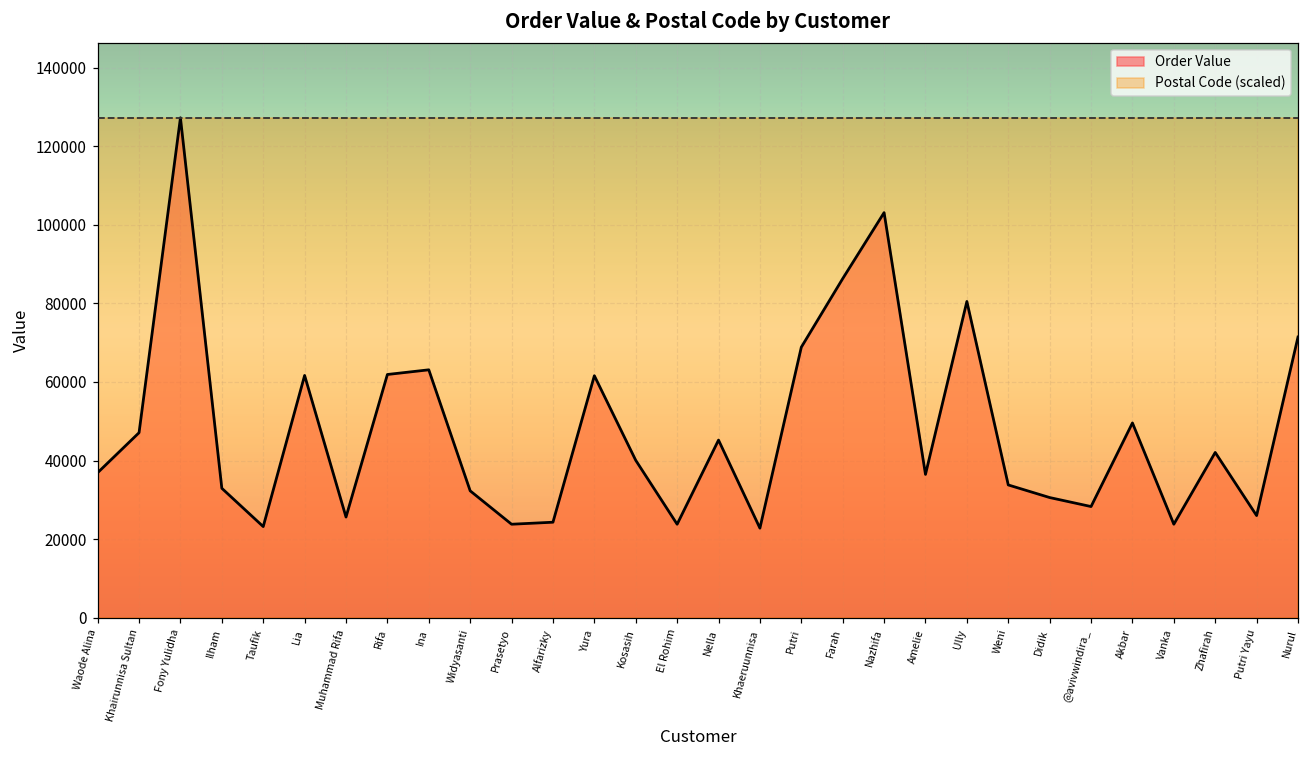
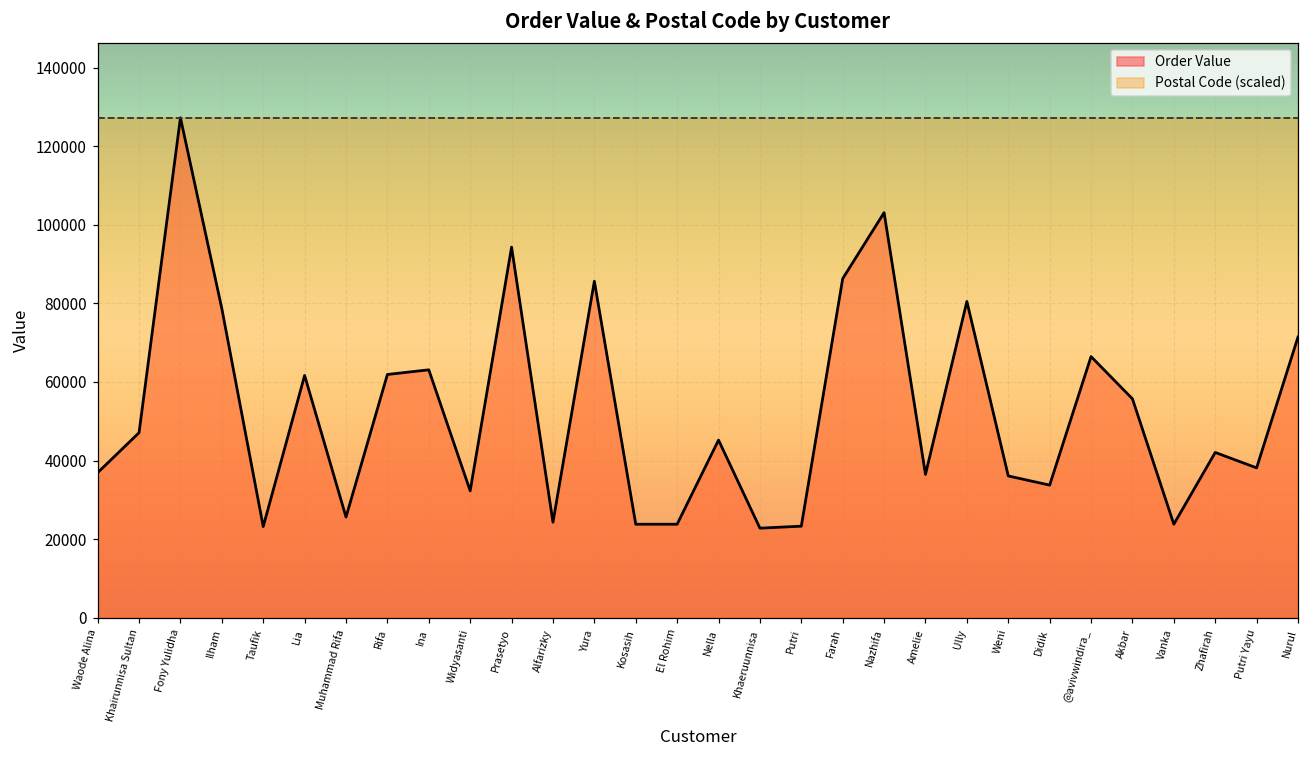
  {
    "Order Value": {
      "Waode Alina": 37000,
      "Khairunnisa Sultan": 47000,
-     "Ilham": 33000,
+     "Ilham": 79000,
      "Taufik": 23000,
      "Lia": 62000,
      "Muhammad Rifa": 26000,
      "Rifa": 62000,
      "Ina": 63000,
      "Widyasanti": 32000,
-     "Prasetyo": 24000,
+     "Prasetyo": 94000,
      "Alfarizky": 24000,
-     "Yura": 62000,
-     "Kosasih": 40000,
+     "Yura": 86000,
+     "Kosasih": 24000,
      "El Rohim": 24000,
      "Nella": 45000,
      "Khaeruunnisa": 23000,
-     "Putri": 69000,
+     "Putri": 23000,
      "Farah": 86000,
      "Nazhifa": 103000,
      "Amelie": 36000,
      "Ully": 81000,
-     "Weni": 34000,
-     "Didik": 31000,
-     "@avivwindira_": 28000,
-     "Akbar": 50000,
+     "Weni": 36000,
+     "Didik": 34000,
+     "@avivwindira_": 66000,
+     "Akbar": 56000,
      "Vanka": 24000,
      "Zhafirah": 42000,
-     "Putri Yayu": 26000,
+     "Putri Yayu": 38000,
      "Nurul": 71000
    },
    "Postal Code (scaled)": {
      "Waode Alina": 127000,
      "Khairunnisa Sultan": 127000,
      "Ilham": 127000,
      "Taufik": 127000,
      "Lia": 127000,
      "Muhammad Rifa": 127000,
      "Rifa": 127000,
      "Ina": 127000,
      "Widyasanti": 127000,
      "Prasetyo": 127000,
      "Alfarizky": 127000,
      "Yura": 127000,
      "Kosasih": 127000,
      "El Rohim": 127000,
      "Nella": 127000,
      "Khaeruunnisa": 127000,
      "Putri": 127000,
      "Farah": 127000,
      "Nazhifa": 127000,
      "Amelie": 127000,
      "Ully": 127000,
      "Weni": 127000,
      "Didik": 127000,
      "@avivwindira_": 127000,
      "Akbar": 127000,
      "Vanka": 127000,
      "Zhafirah": 127000,
      "Putri Yayu": 127000,
      "Nurul": 127000
    }
  }
